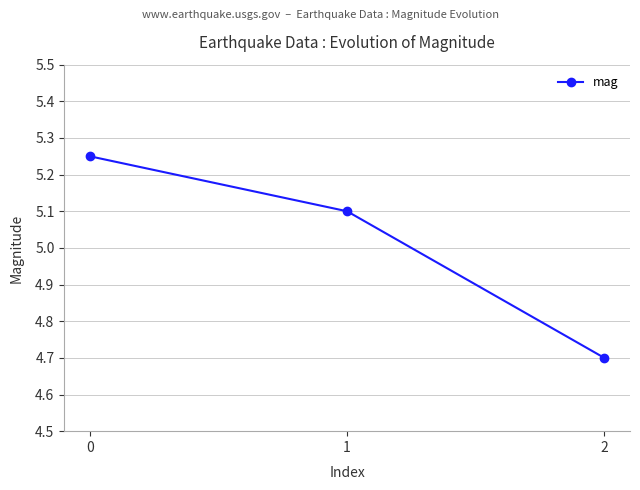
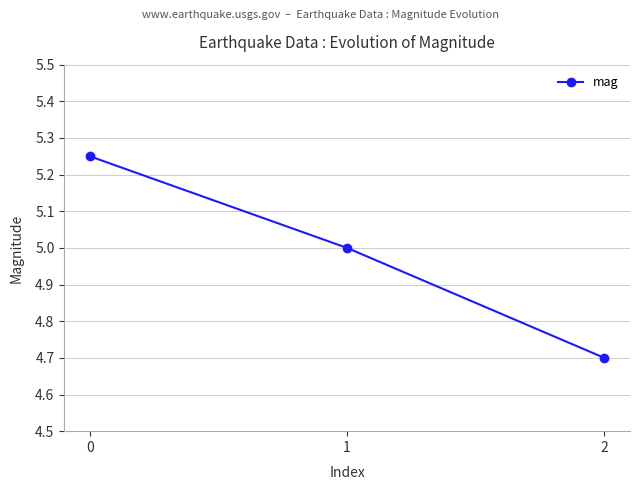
  {
    "0": 5.25,
-   "1": 5.1,
+   "1": 5.0,
    "2": 4.7
  }
